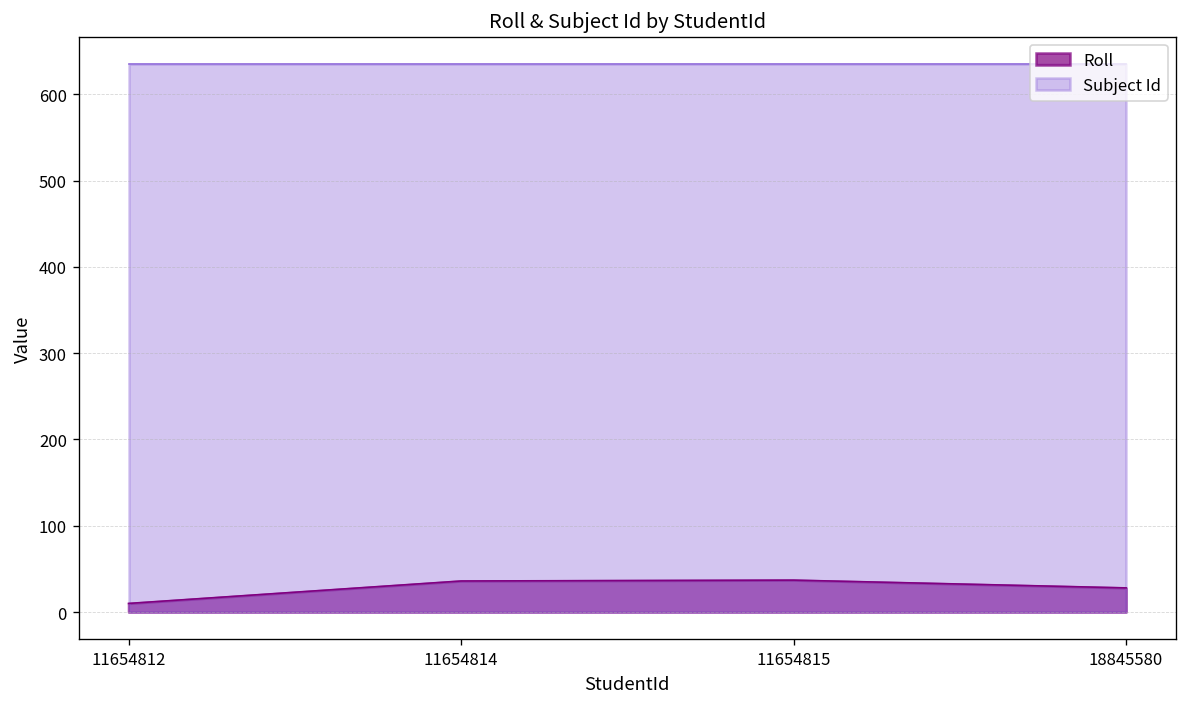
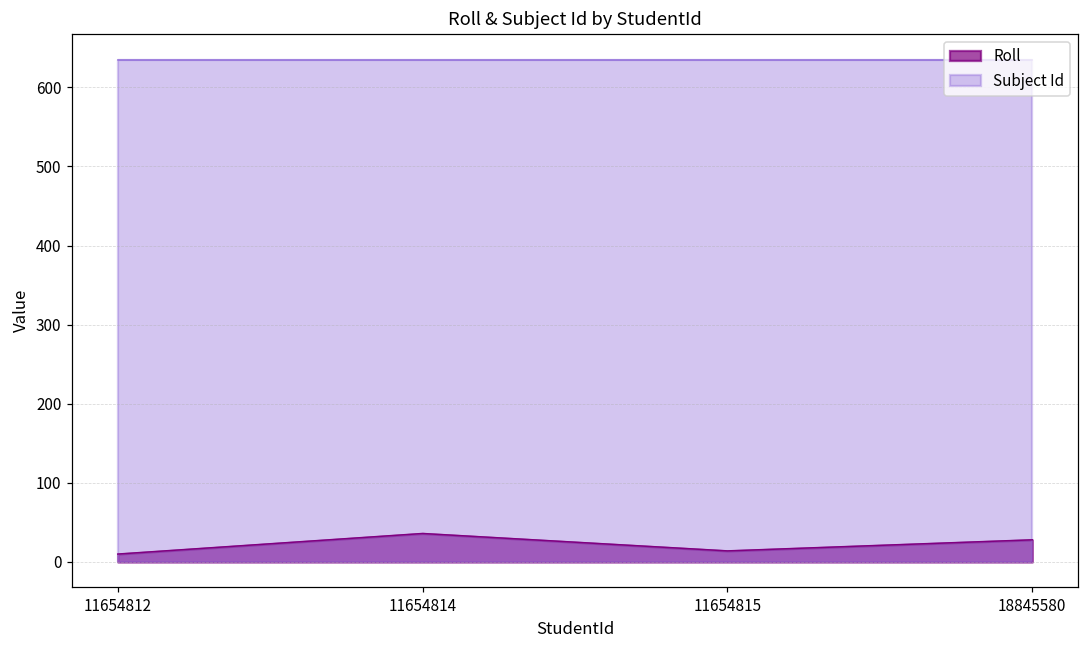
  {
    "Roll": {
      "11654812": 10,
      "11654814": 40,
-     "11654815": 40,
+     "11654815": 10,
      "18845580": 30
    },
    "Subject Id": {
      "11654812": 640,
      "11654814": 640,
      "11654815": 640
    }
  }
